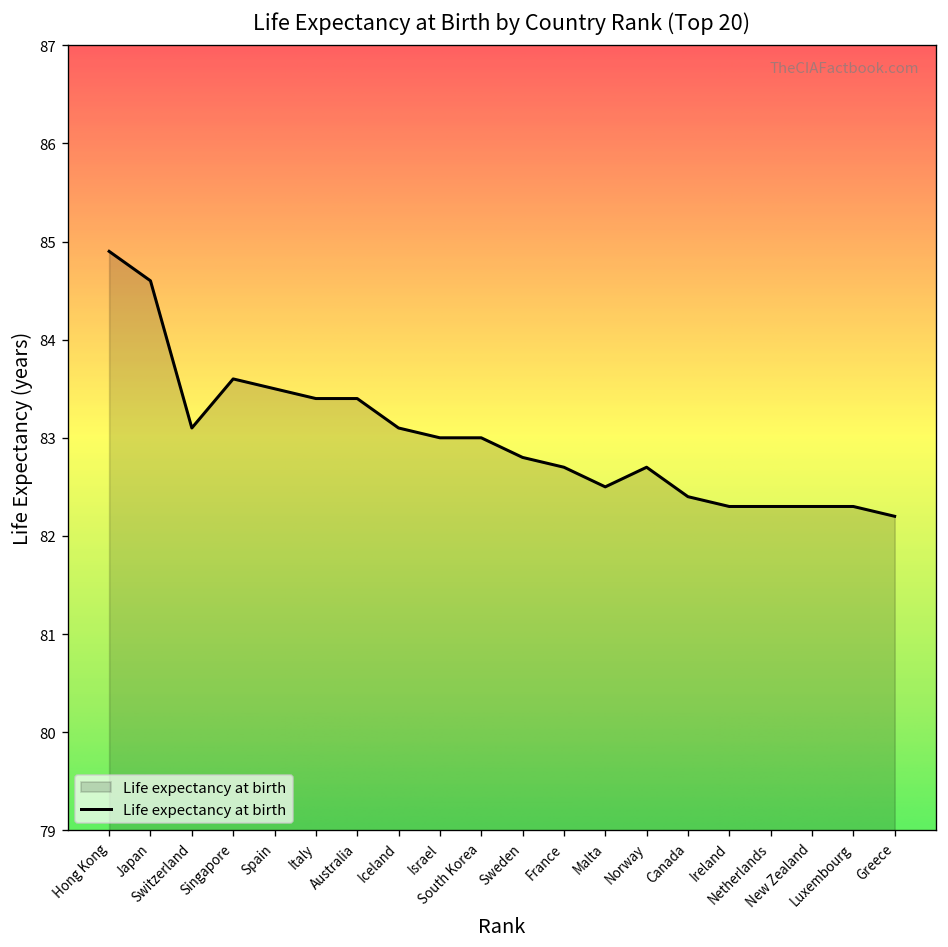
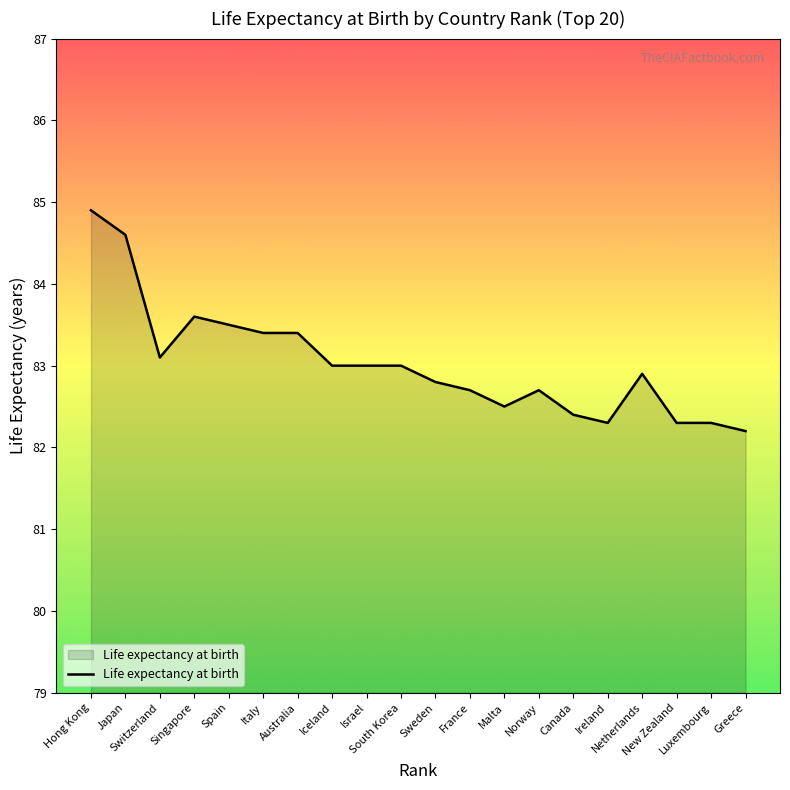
  {
    "Hong Kong": 84.9,
    "Japan": 84.6,
    "Switzerland": 83.1,
    "Singapore": 83.6,
    "Spain": 83.5,
    "Italy": 83.4,
    "Australia": 83.4,
-   "Iceland": 83.1,
+   "Iceland": 83.0,
    "Israel": 83.0,
    "South Korea": 83.0,
    "Sweden": 82.8,
    "France": 82.7,
    "Malta": 82.5,
    "Norway": 82.7,
    "Canada": 82.4,
    "Ireland": 82.3,
-   "Netherlands": 82.3,
+   "Netherlands": 82.9,
    "New Zealand": 82.3,
    "Luxembourg": 82.3,
    "Greece": 82.2
  }
